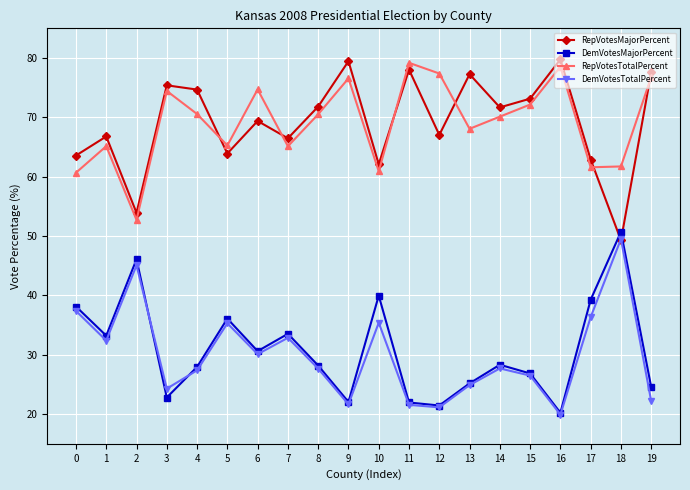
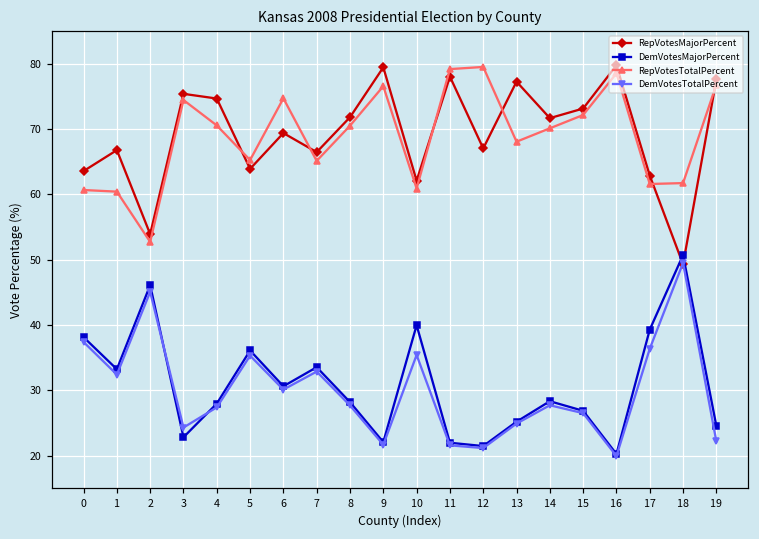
  {
    "RepVotesMajorPercent": {
      "0": 64,
      "1": 67,
      "2": 54,
      "3": 75,
      "4": 75,
      "5": 64,
      "6": 69,
      "7": 66,
      "8": 72,
      "9": 79,
      "10": 62,
      "11": 78,
      "12": 67,
      "13": 77,
      "14": 72,
      "15": 73,
      "17": 63
    },
    "DemVotesMajorPercent": {
      "0": 38,
      "1": 33,
      "2": 46,
      "3": 23,
      "4": 28,
      "5": 36,
      "6": 31,
      "7": 34,
      "8": 28,
      "10": 40,
      "14": 28,
      "17": 39,
      "18": 51,
      "19": 25
    },
    "RepVotesTotalPercent": {
      "0": 61,
-     "1": 65,
+     "1": 60,
      "2": 53,
      "3": 74,
      "4": 71,
      "5": 65,
      "6": 75,
      "7": 65,
      "8": 71,
      "9": 77,
      "10": 61,
      "11": 79,
-     "12": 77,
+     "12": 80,
      "13": 68,
      "14": 70,
      "15": 72,
      "17": 62,
      "18": 62
    },
    "DemVotesTotalPercent": {
      "0": 37,
      "1": 32,
      "2": 45,
      "3": 24,
      "4": 27,
      "5": 35,
      "6": 30,
      "7": 33,
      "8": 28,
      "10": 35,
      "14": 28,
      "17": 36,
      "19": 22
    }
  }
